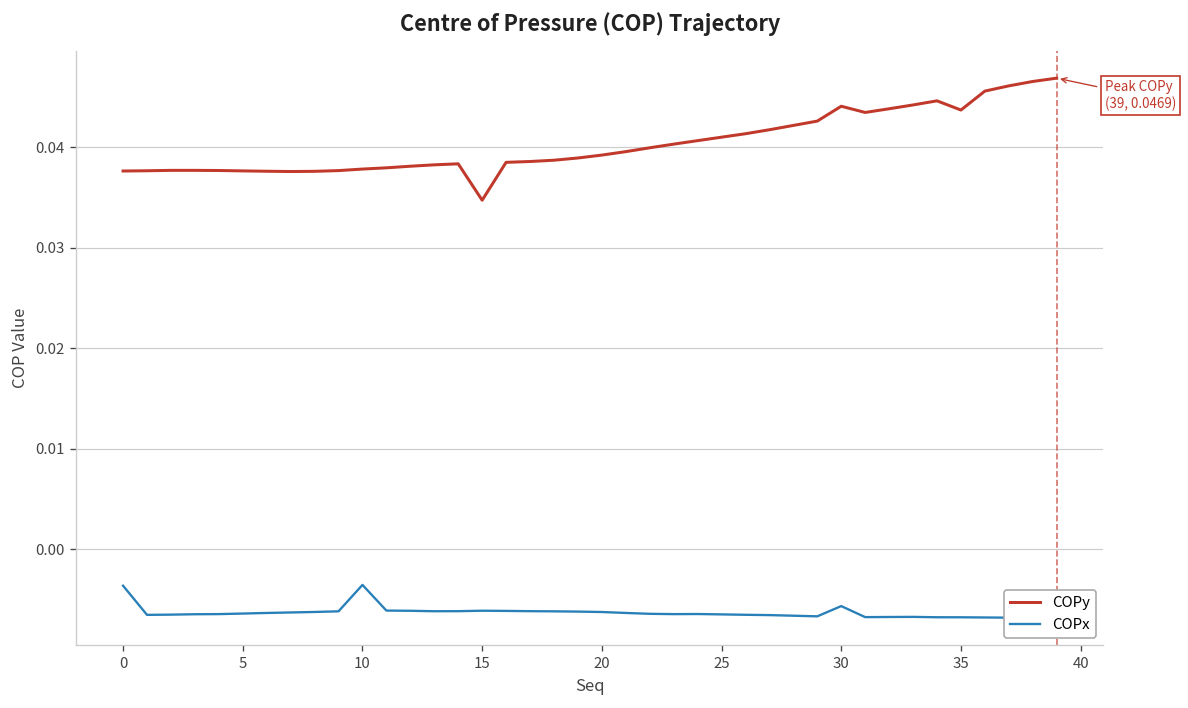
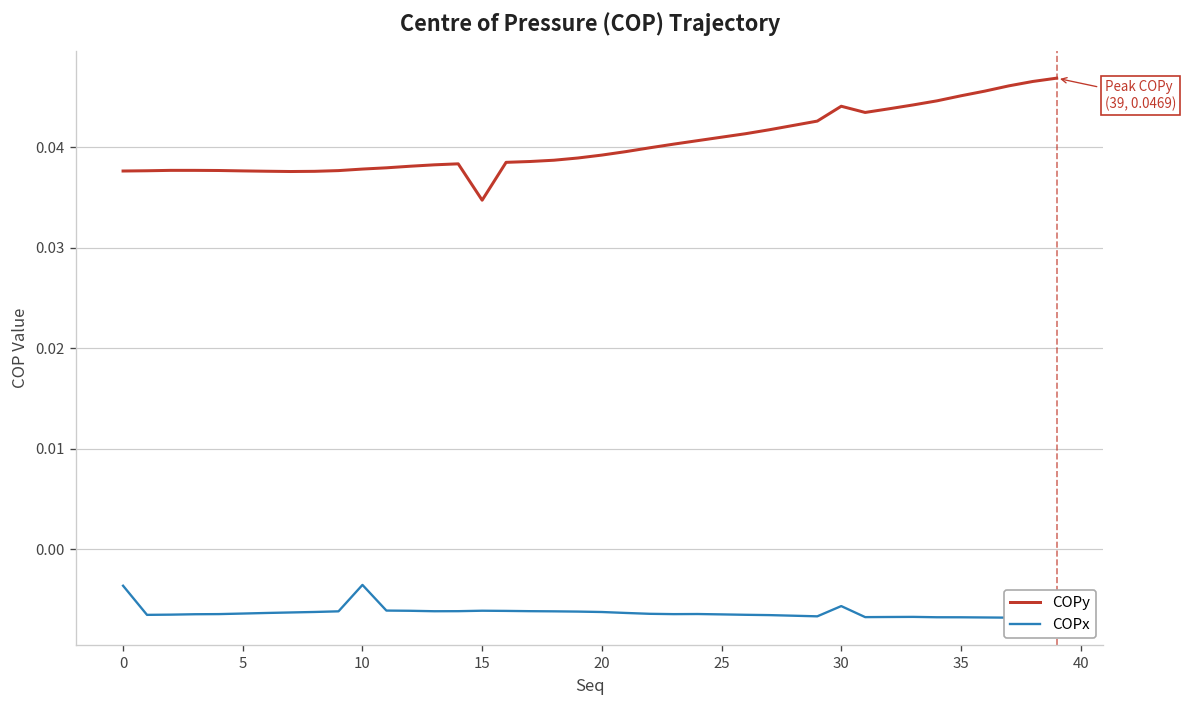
  {
    "COPy": {
      "0": 0.038,
      "5": 0.038,
      "10": 0.038,
      "15": 0.035,
      "20": 0.039,
      "25": 0.041,
      "30": 0.044,
-     "35": 0.044
+     "35": 0.045
    },
    "COPx": {
      "0": -0.004,
      "5": -0.006,
      "10": -0.004,
      "15": -0.006,
      "20": -0.006,
      "25": -0.007,
      "30": -0.006,
      "35": -0.007
    }
  }
